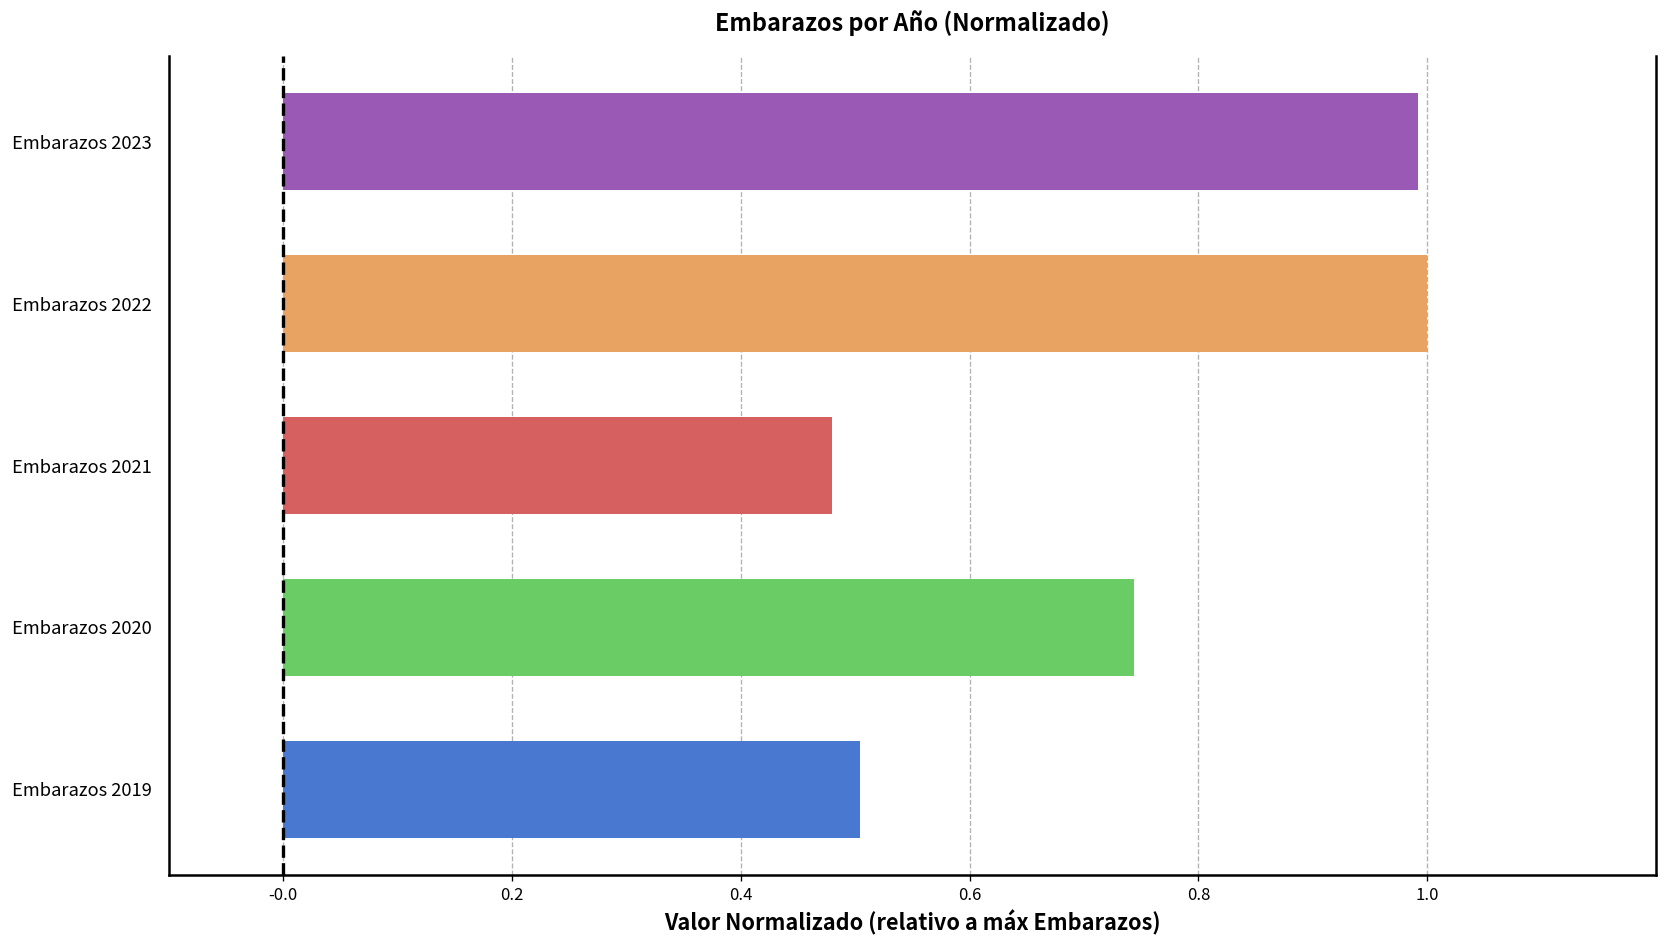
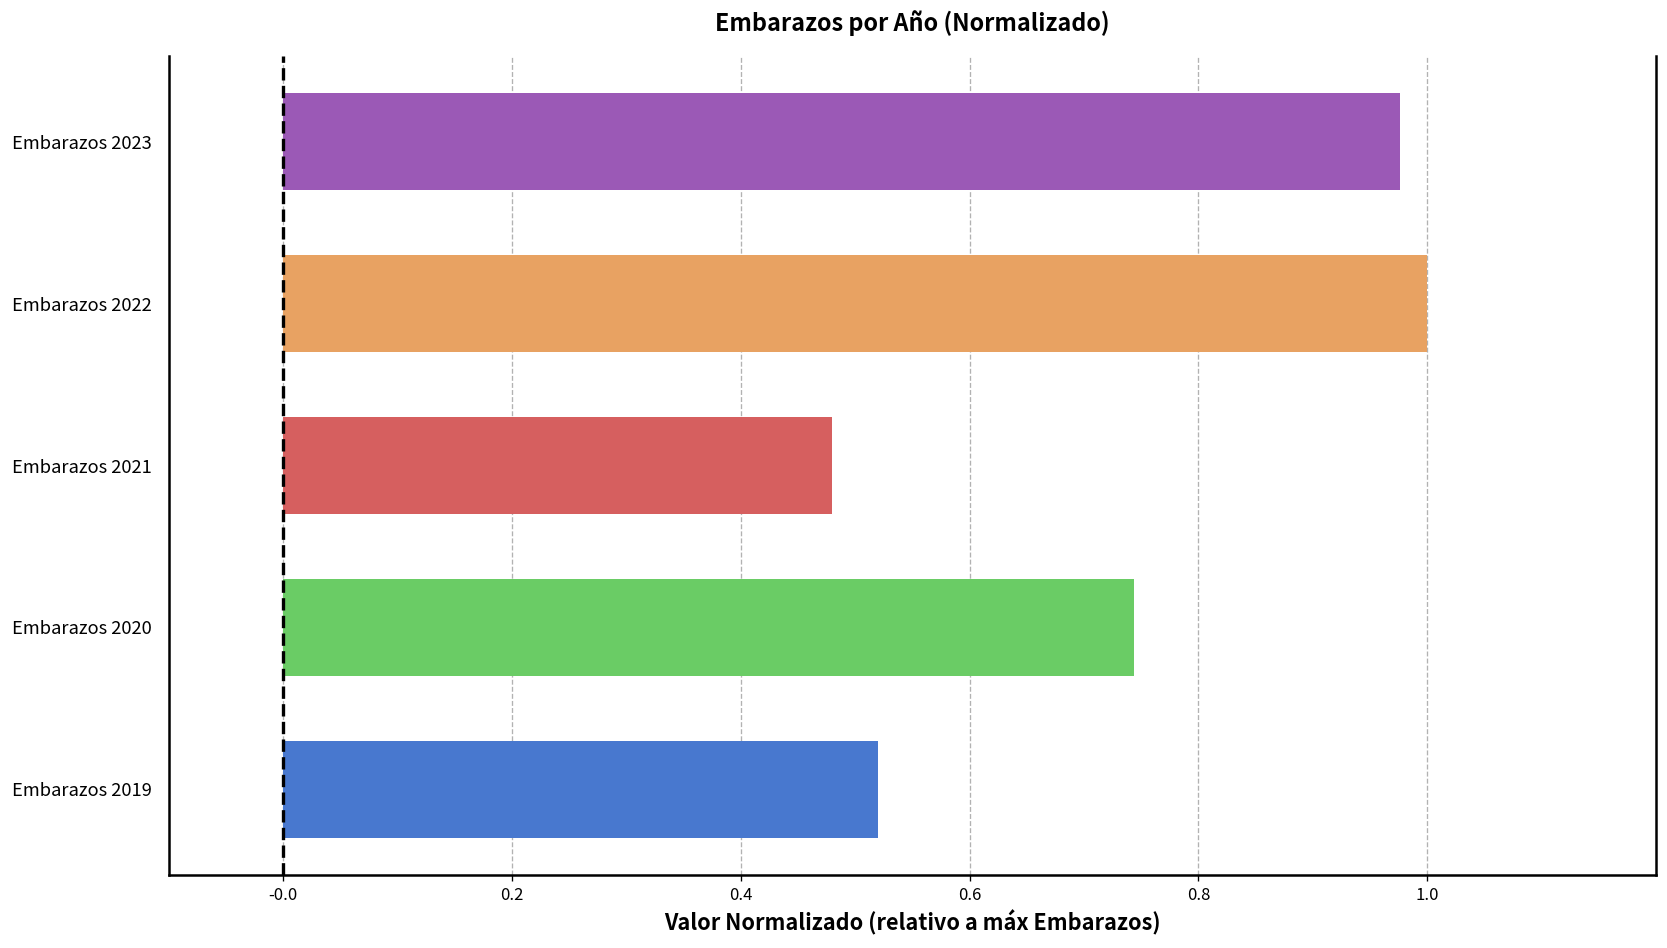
  {
-   "Embarazos 2023": 0.99,
+   "Embarazos 2023": 0.98,
    "Embarazos 2022": 1.00,
    "Embarazos 2021": 0.48,
    "Embarazos 2020": 0.74,
-   "Embarazos 2019": 0.50
+   "Embarazos 2019": 0.52
  }
